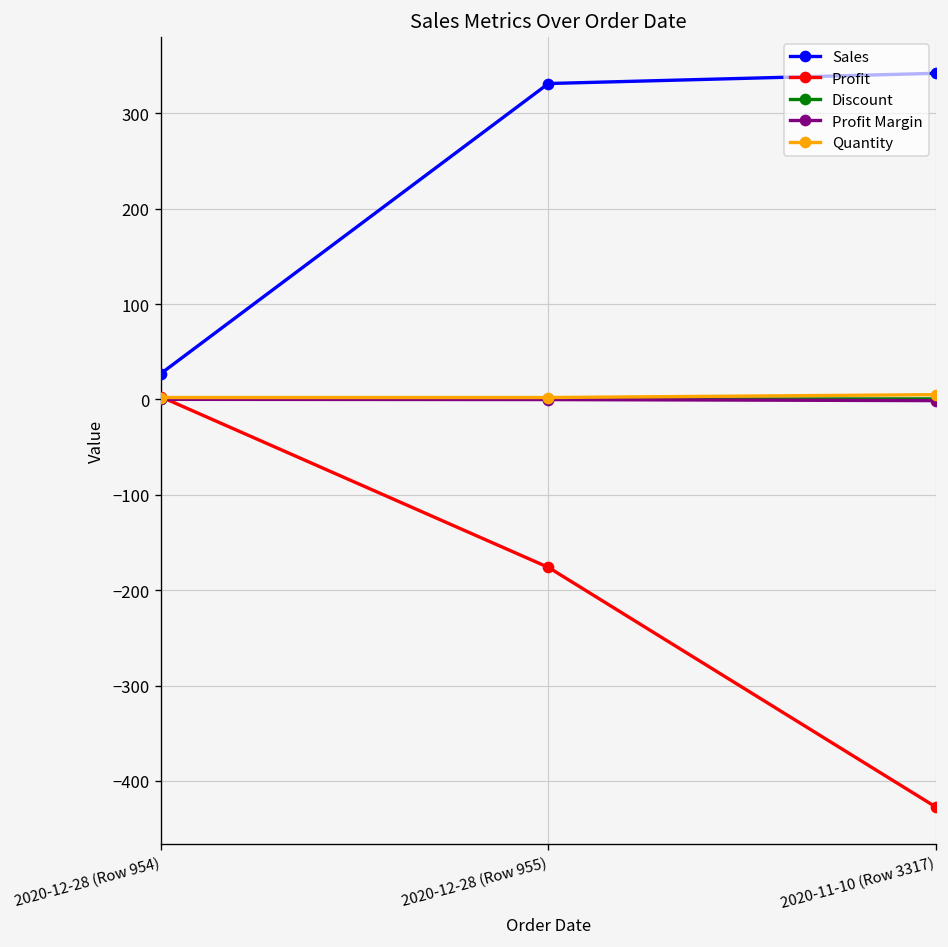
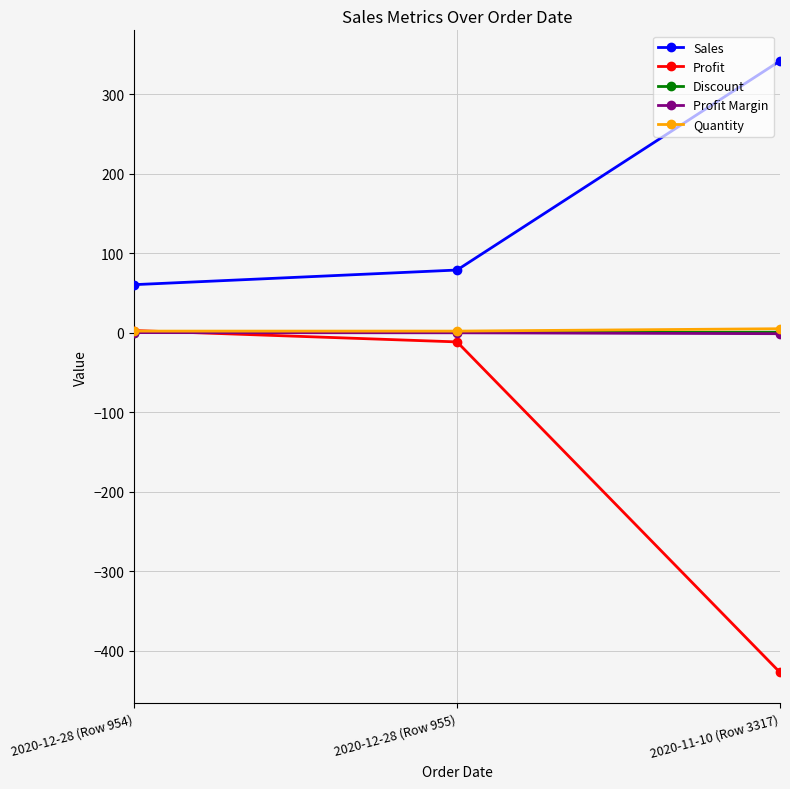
  {
    "Sales": {
-     "2020-12-28 (Row 954)": 30,
-     "2020-12-28 (Row 955)": 330,
+     "2020-12-28 (Row 954)": 60,
+     "2020-12-28 (Row 955)": 80,
      "2020-11-10 (Row 3317)": 340
    },
    "Profit": {
-     "2020-12-28 (Row 955)": -180,
+     "2020-12-28 (Row 955)": -10,
      "2020-11-10 (Row 3317)": -430
    },
    "Quantity": {
      "2020-11-10 (Row 3317)": 10
    }
  }
